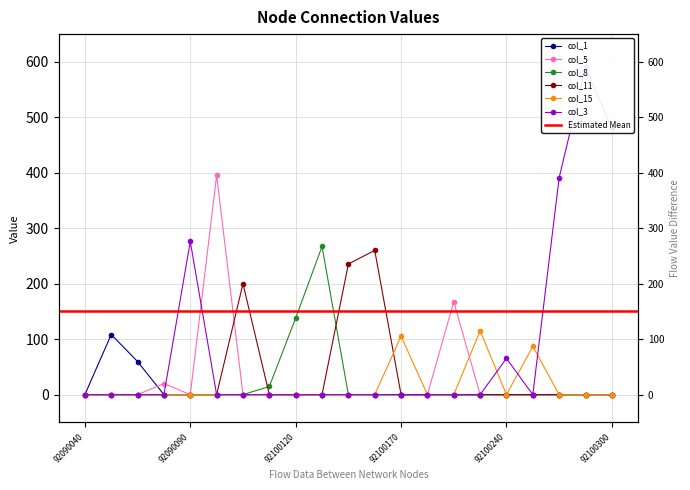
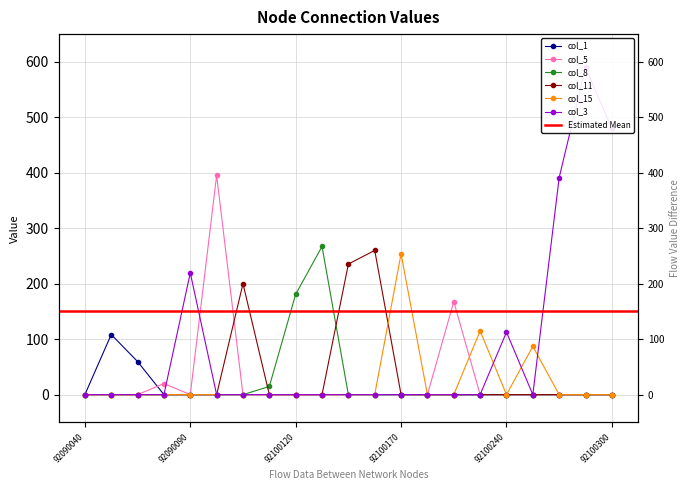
  {
    "col_8": {
-     "92100120": 140
+     "92100120": 180
    },
    "col_15": {
-     "92100170": 110
+     "92100170": 250
    },
    "col_3": {
-     "92090090": 280,
-     "92100240": 70
+     "92090090": 220,
+     "92100240": 110
    }
  }
